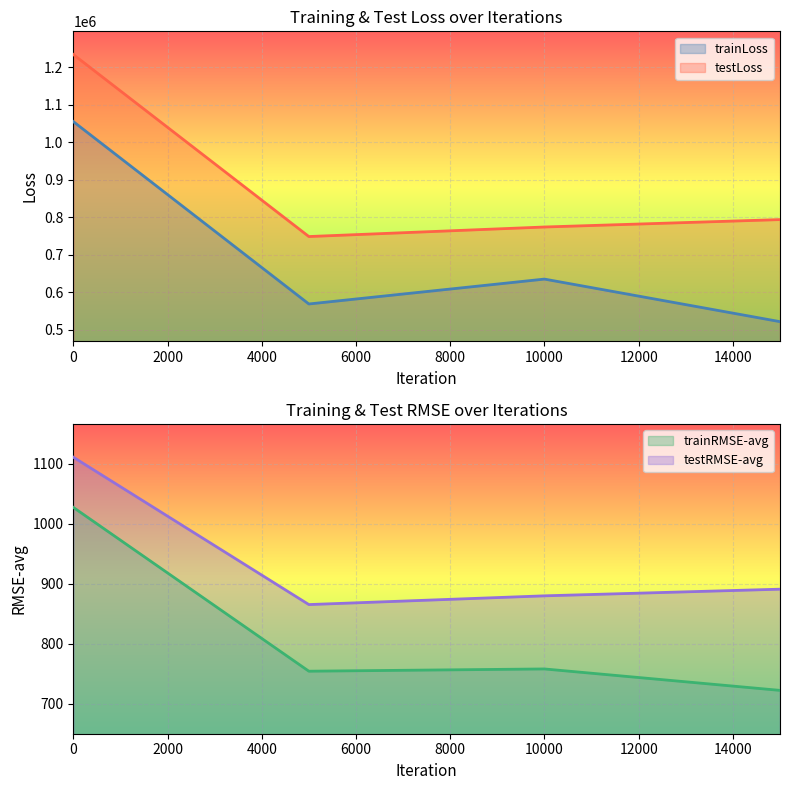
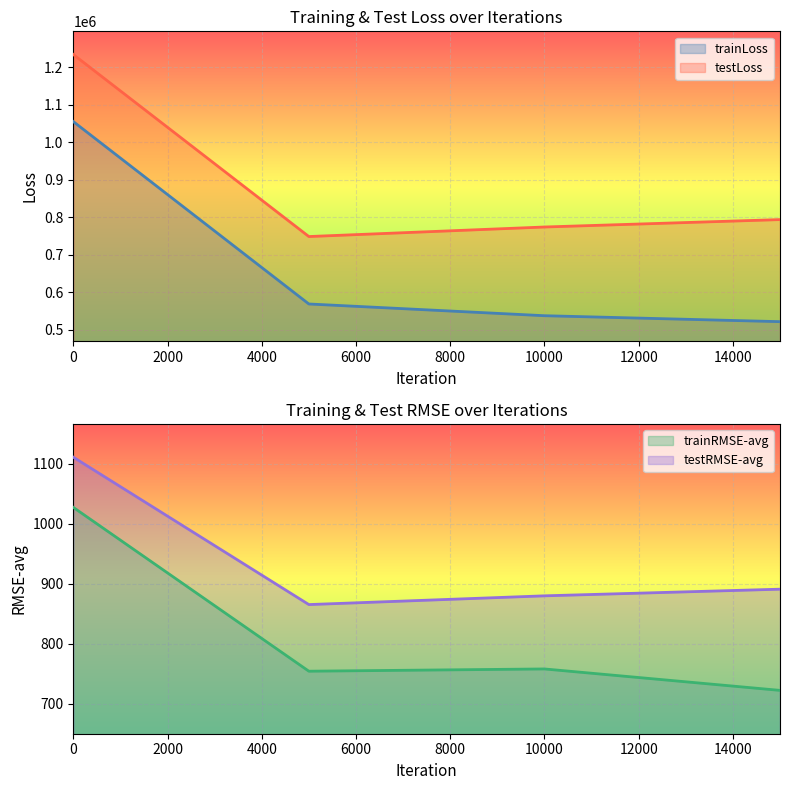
  {
    "Training & Test Loss over Iterations": {
      "trainLoss": {
        "0": 1060000,
-       "10000": 640000
+       "10000": 540000
      },
      "testLoss": {
        "0": 1230000,
        "10000": 770000
      }
    },
    "Training & Test RMSE over Iterations": {
      "trainRMSE-avg": {
        "0": 1030,
        "10000": 760
      },
      "testRMSE-avg": {
        "0": 1110,
        "10000": 880
      }
    }
  }
